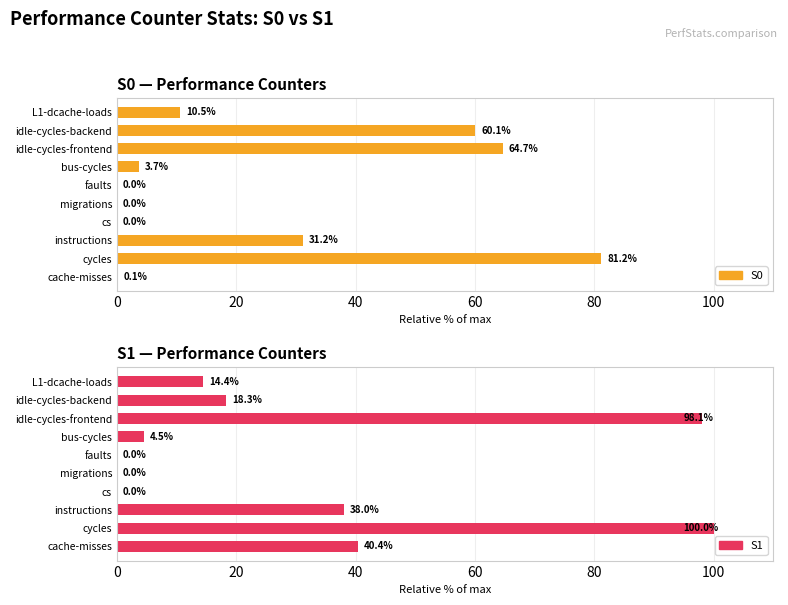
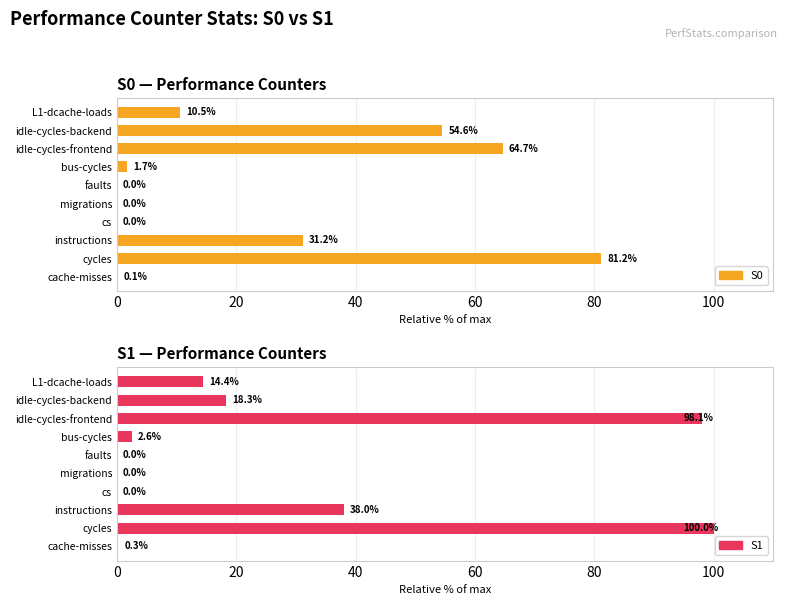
  {
    "S0 — Performance Counters": {
      "L1-dcache-loads": "10.5%",
-     "idle-cycles-backend": "60.1%",
+     "idle-cycles-backend": "54.6%",
      "idle-cycles-frontend": "64.7%",
-     "bus-cycles": "3.7%",
+     "bus-cycles": "1.7%",
      "faults": "0.0%",
      "migrations": "0.0%",
      "cs": "0.0%",
      "instructions": "31.2%",
      "cycles": "81.2%",
      "cache-misses": "0.1%"
    },
    "S1 — Performance Counters": {
      "L1-dcache-loads": "14.4%",
      "idle-cycles-backend": "18.3%",
      "idle-cycles-frontend": "98.1%",
-     "bus-cycles": "4.5%",
+     "bus-cycles": "2.6%",
      "faults": "0.0%",
      "migrations": "0.0%",
      "cs": "0.0%",
      "instructions": "38.0%",
      "cycles": "100.0%",
-     "cache-misses": "40.4%"
+     "cache-misses": "0.3%"
    }
  }
